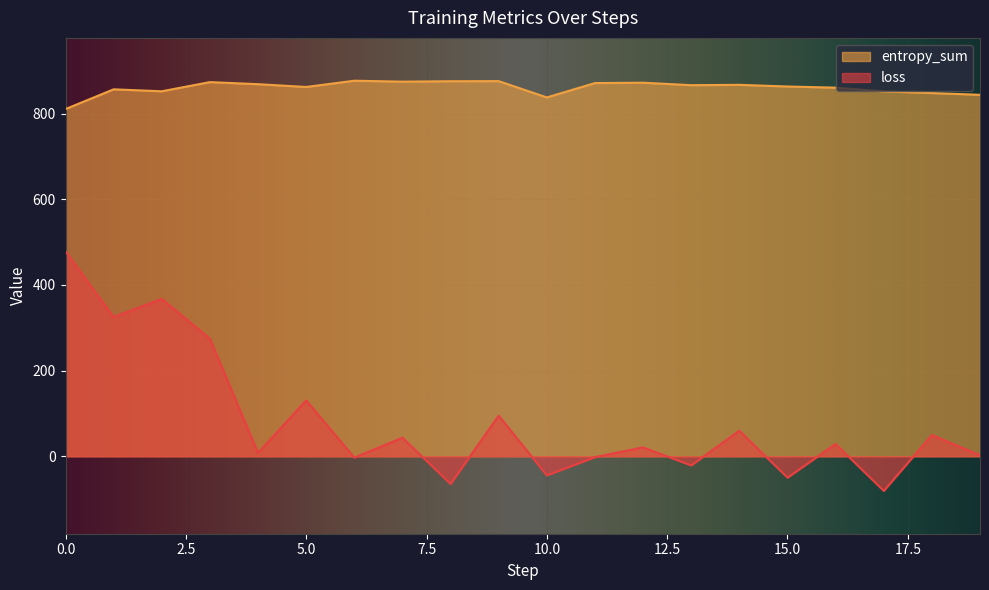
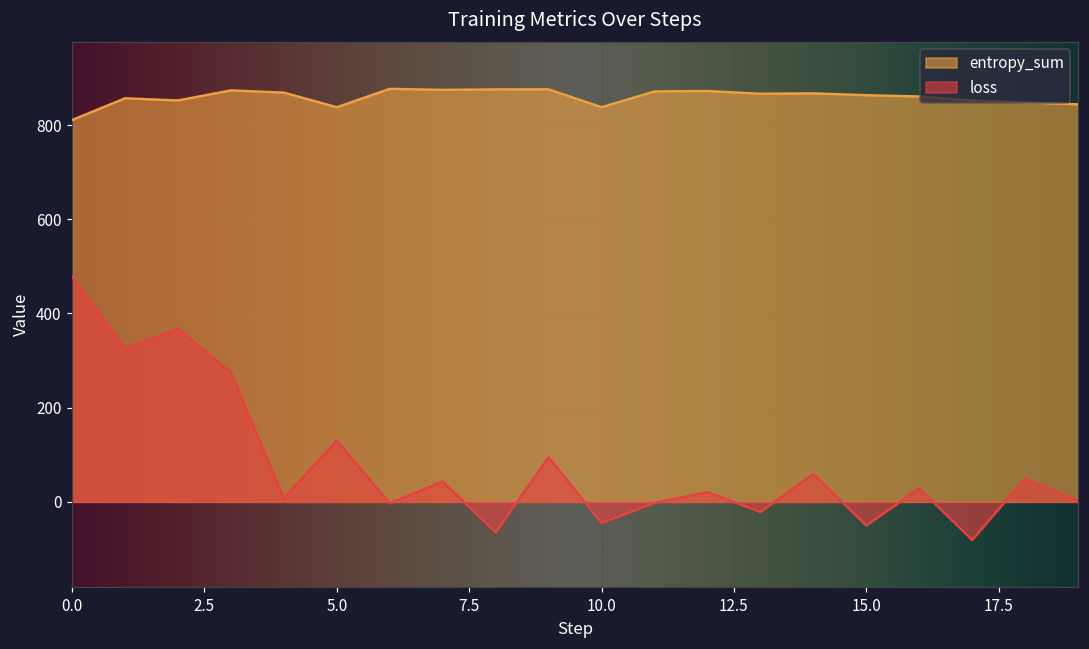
  {
    "entropy_sum": {
      "0.0": 810,
-     "5.0": 860,
+     "5.0": 840,
      "10.0": 840,
      "15.0": 860
    }
  }
